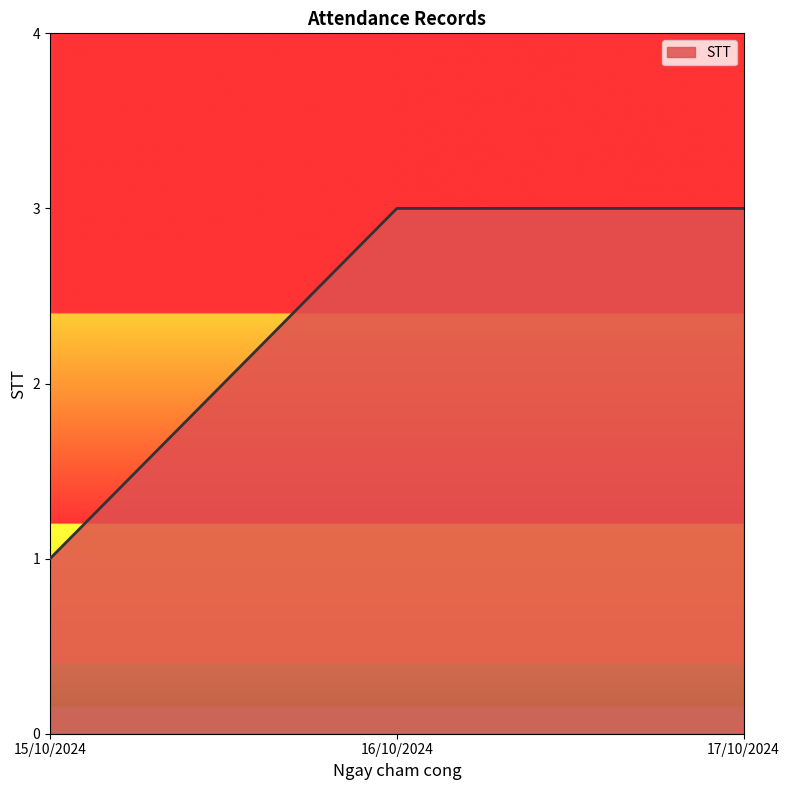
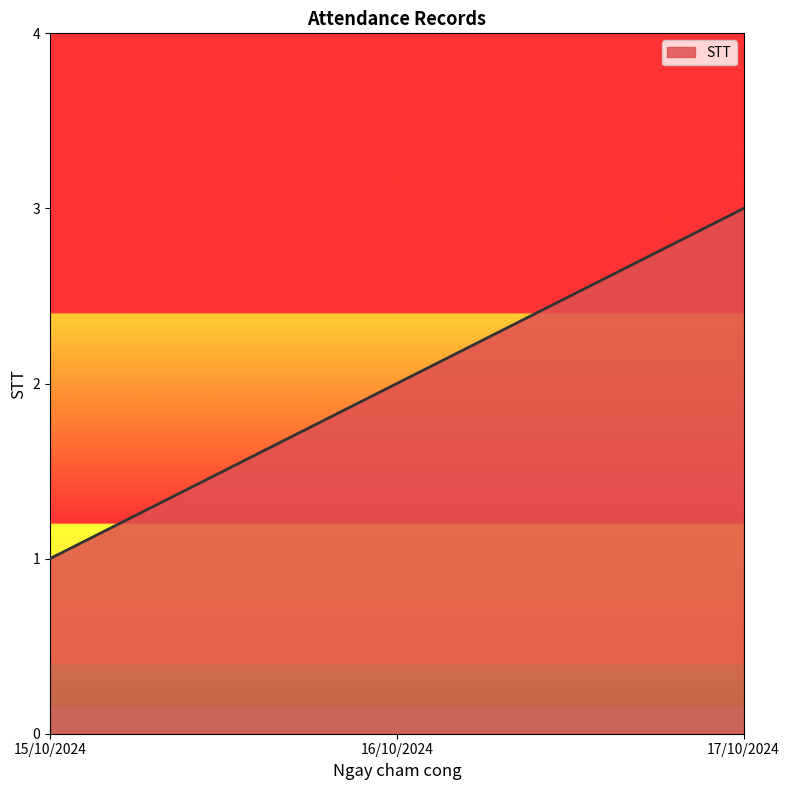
  {
    "15/10/2024": 1,
-   "16/10/2024": 3,
+   "16/10/2024": 2,
    "17/10/2024": 3
  }
